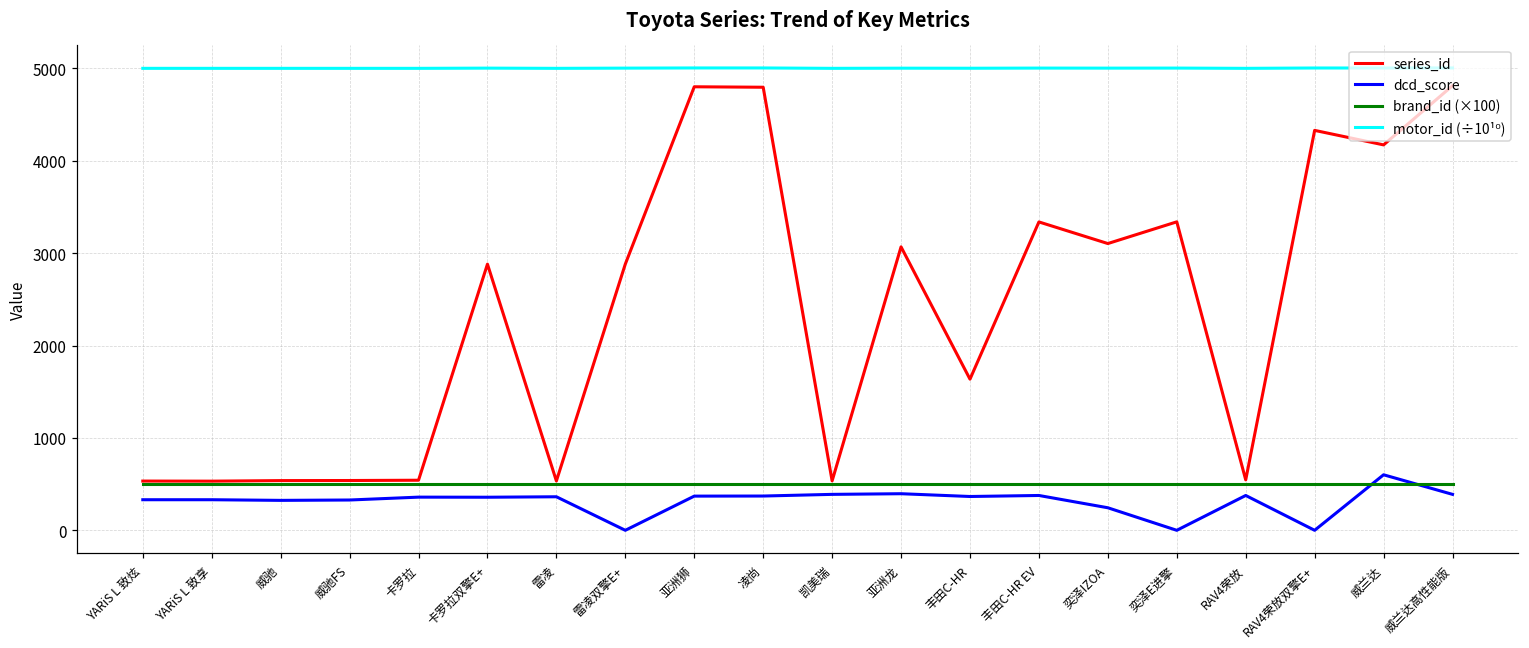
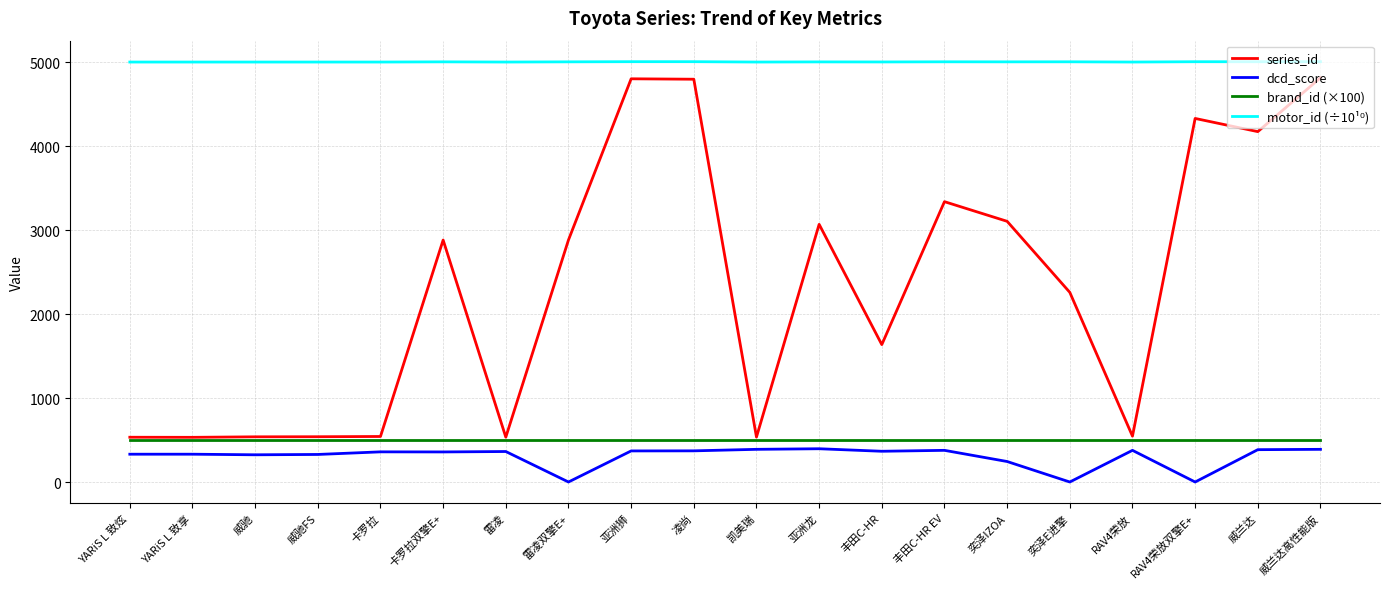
  {
    "series_id": {
      "YARiS L 致炫": 500,
      "YARiS L 致享": 500,
      "威驰": 500,
      "威驰FS": 500,
      "卡罗拉": 500,
      "卡罗拉双擎E+": 2900,
      "雷凌": 500,
      "雷凌双擎E+": 2900,
      "亚洲狮": 4800,
      "凌尚": 4800,
      "凯美瑞": 500,
      "亚洲龙": 3100,
      "丰田C-HR": 1600,
      "丰田C-HR EV": 3300,
      "奕泽IZOA": 3100,
-     "奕泽E进擎": 3300,
+     "奕泽E进擎": 2300,
      "RAV4荣放": 500,
      "RAV4荣放双擎E+": 4300,
      "威兰达": 4200
    },
    "dcd_score": {
      "YARiS L 致炫": 300,
      "YARiS L 致享": 300,
      "威驰": 300,
      "威驰FS": 300,
      "卡罗拉": 400,
      "卡罗拉双擎E+": 400,
      "雷凌": 400,
      "雷凌双擎E+": 0,
      "亚洲狮": 400,
      "凌尚": 400,
      "凯美瑞": 400,
      "亚洲龙": 400,
      "丰田C-HR": 400,
      "丰田C-HR EV": 400,
      "奕泽IZOA": 200,
      "奕泽E进擎": 0,
      "RAV4荣放": 400,
      "RAV4荣放双擎E+": 0,
-     "威兰达": 600,
+     "威兰达": 400,
      "威兰达高性能版": 400
    },
    "brand_id (×100)": {
      "YARiS L 致炫": 500,
      "YARiS L 致享": 500,
      "威驰": 500,
      "威驰FS": 500,
      "卡罗拉": 500,
      "卡罗拉双擎E+": 500,
      "雷凌": 500,
      "雷凌双擎E+": 500,
      "亚洲狮": 500,
      "凌尚": 500,
      "凯美瑞": 500,
      "亚洲龙": 500,
      "丰田C-HR": 500,
      "丰田C-HR EV": 500,
      "奕泽IZOA": 500,
      "奕泽E进擎": 500,
      "RAV4荣放": 500,
      "RAV4荣放双擎E+": 500,
      "威兰达": 500,
      "威兰达高性能版": 500
    },
    "motor_id (÷10¹⁰)": {
      "YARiS L 致炫": 5000,
      "YARiS L 致享": 5000,
      "威驰": 5000,
      "威驰FS": 5000,
      "卡罗拉": 5000,
      "卡罗拉双擎E+": 5000,
      "雷凌": 5000,
      "雷凌双擎E+": 5000,
      "亚洲狮": 5000,
      "凌尚": 5000,
      "凯美瑞": 5000,
      "亚洲龙": 5000,
      "丰田C-HR": 5000,
      "丰田C-HR EV": 5000,
      "奕泽IZOA": 5000,
      "奕泽E进擎": 5000,
      "RAV4荣放": 5000,
      "RAV4荣放双擎E+": 5000
    }
  }
